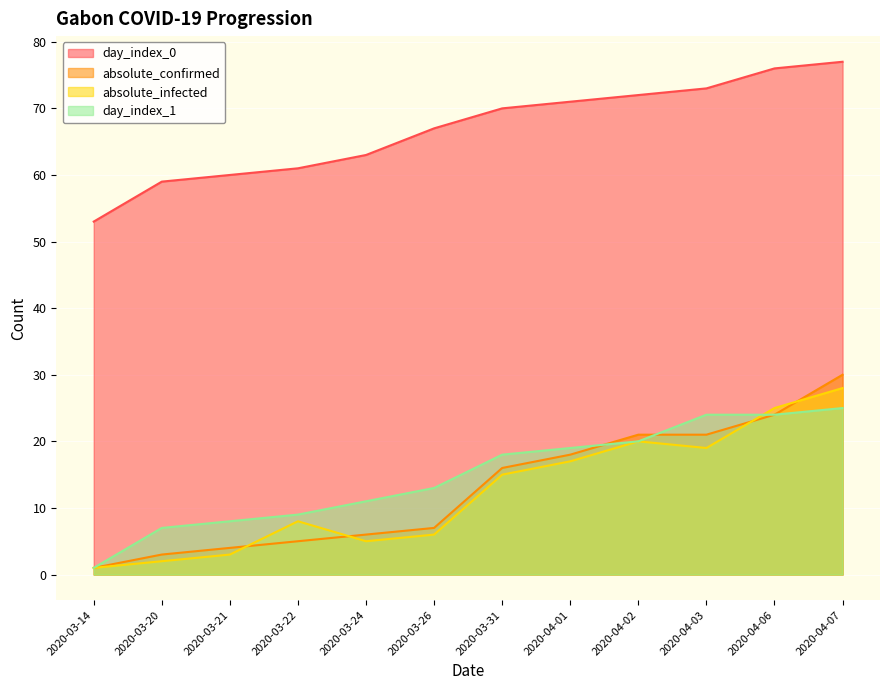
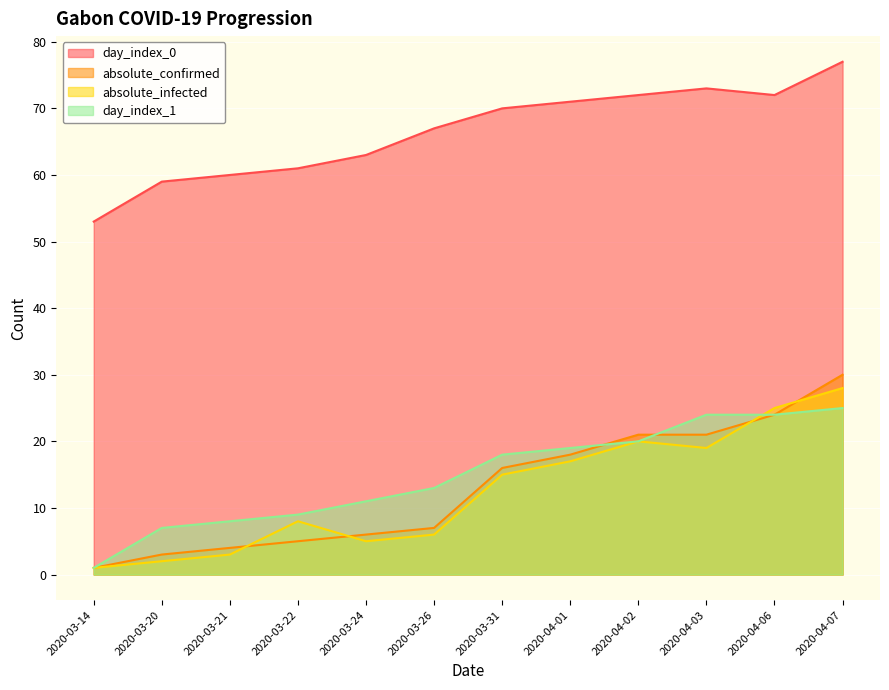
  {
    "day_index_0": {
      "2020-03-14": 53,
      "2020-03-20": 59,
      "2020-03-21": 60,
      "2020-03-22": 61,
      "2020-03-24": 63,
      "2020-03-26": 67,
      "2020-03-31": 70,
      "2020-04-01": 71,
      "2020-04-02": 72,
      "2020-04-03": 73,
-     "2020-04-06": 76,
+     "2020-04-06": 72,
      "2020-04-07": 77
    },
    "absolute_confirmed": {
      "2020-03-20": 3,
      "2020-03-21": 4,
      "2020-03-22": 5,
      "2020-03-24": 6,
      "2020-03-26": 7,
      "2020-03-31": 16,
      "2020-04-01": 18,
      "2020-04-02": 21,
      "2020-04-03": 21,
      "2020-04-07": 30
    },
    "absolute_infected": {
      "2020-03-20": 2,
      "2020-03-21": 3,
      "2020-03-22": 8,
      "2020-03-24": 5,
      "2020-03-26": 6,
      "2020-03-31": 15,
      "2020-04-01": 17,
      "2020-04-03": 19,
      "2020-04-06": 25,
      "2020-04-07": 28
    },
    "day_index_1": {
      "2020-03-20": 7,
      "2020-03-21": 8,
      "2020-03-22": 9,
      "2020-03-24": 11,
      "2020-03-26": 13,
      "2020-03-31": 18,
      "2020-04-01": 19,
      "2020-04-03": 24,
      "2020-04-07": 25
    }
  }
